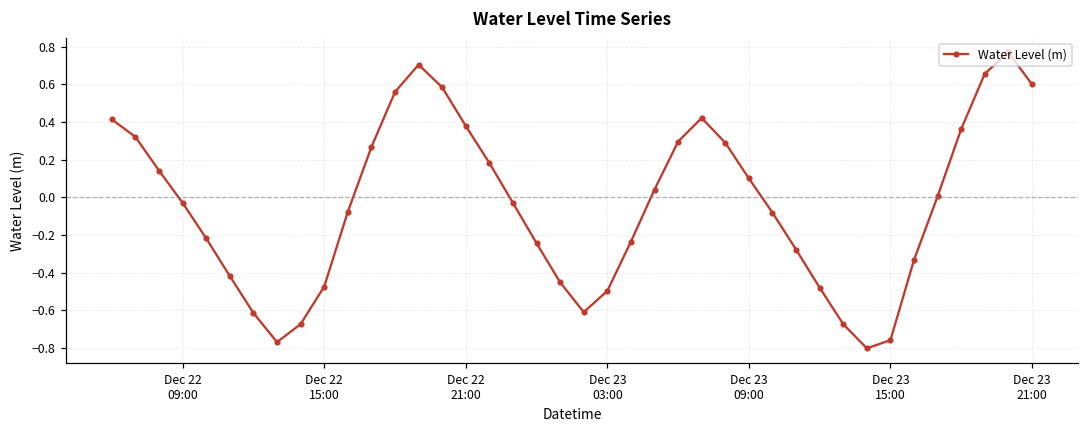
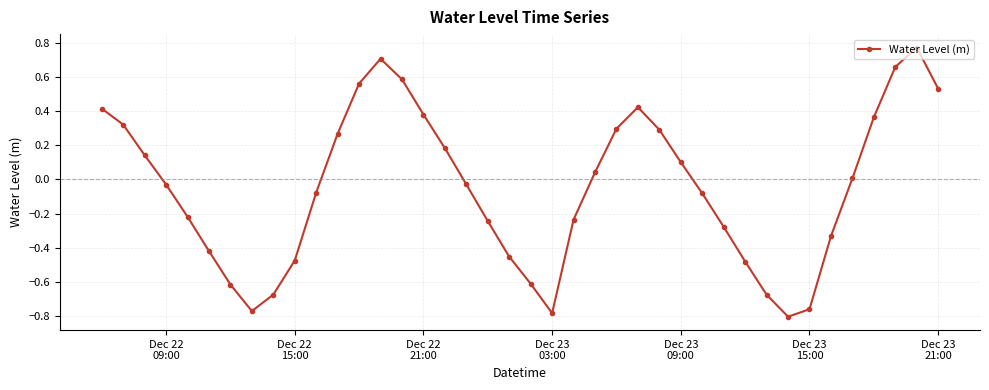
  {
    "Dec 22 09:00": -0.03,
    "Dec 22 15:00": -0.47,
    "Dec 22 21:00": 0.38,
-   "Dec 23 03:00": -0.50,
+   "Dec 23 03:00": -0.78,
    "Dec 23 09:00": 0.10,
    "Dec 23 15:00": -0.76,
-   "Dec 23 21:00": 0.60
+   "Dec 23 21:00": 0.53
  }
